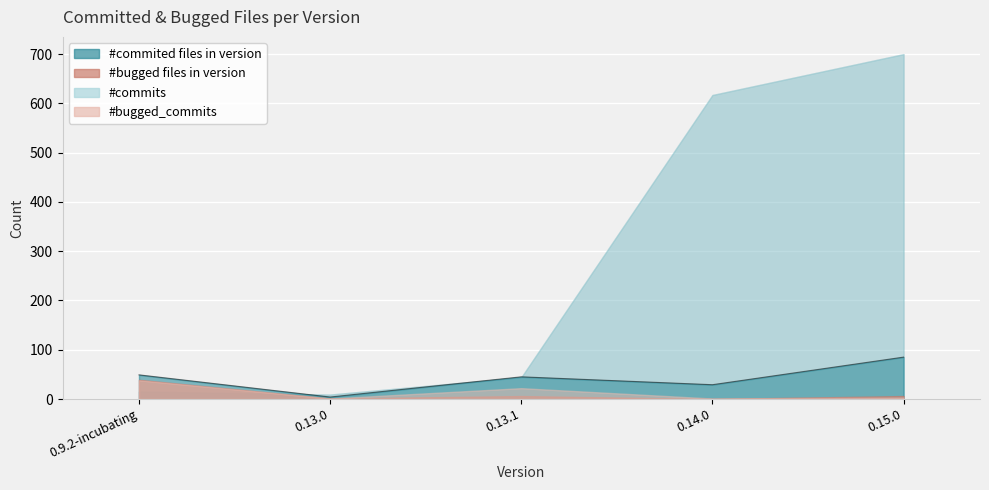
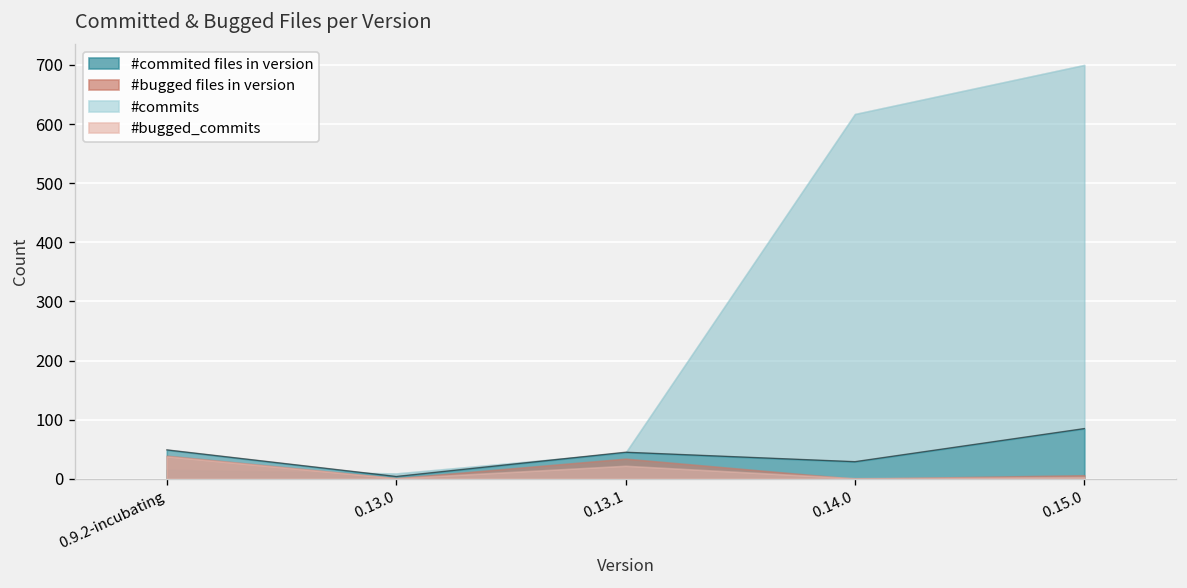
  {
    "#bugged files in version": {
-     "0.13.1": 10
+     "0.13.1": 30
    },
    "#bugged_commits": {
      "0.13.1": 20
    }
  }
